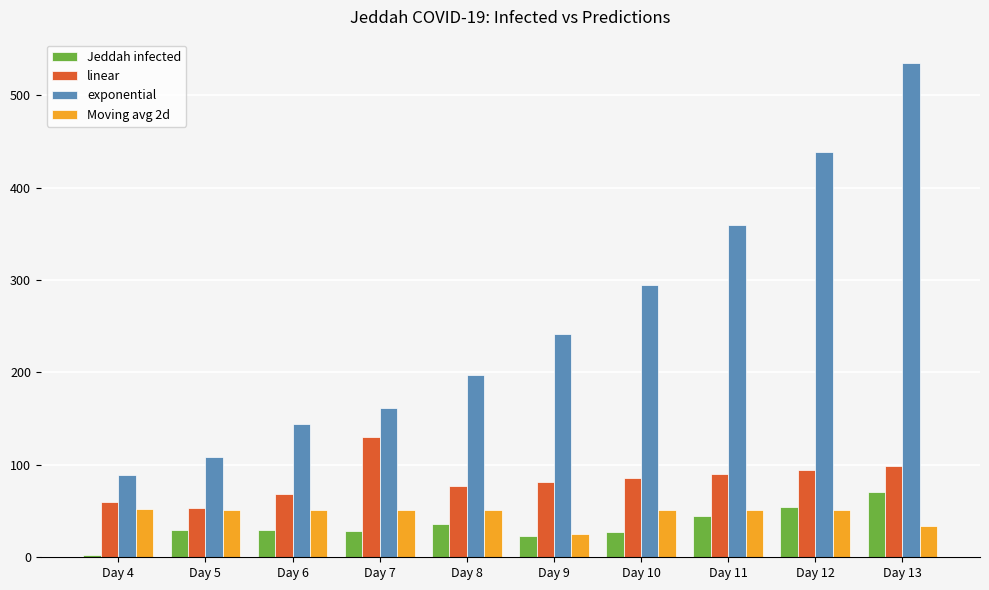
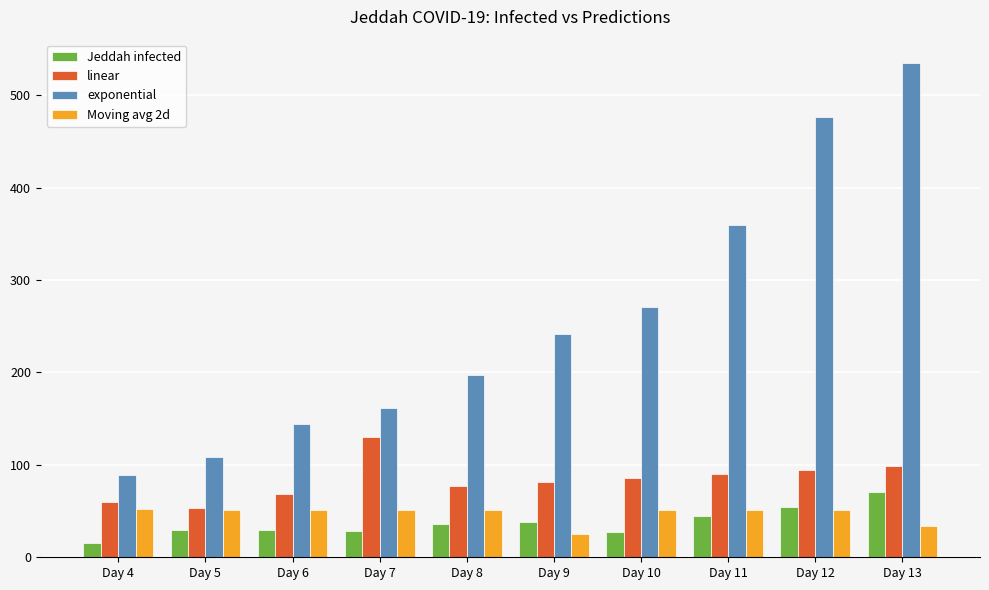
  {
    "Jeddah infected": {
-     "Day 4": 0,
+     "Day 4": 20,
      "Day 5": 30,
      "Day 6": 30,
      "Day 7": 30,
      "Day 8": 40,
-     "Day 9": 20,
+     "Day 9": 40,
      "Day 10": 30,
      "Day 11": 50,
      "Day 12": 50,
      "Day 13": 70
    },
    "linear": {
      "Day 4": 60,
      "Day 5": 50,
      "Day 6": 70,
      "Day 7": 130,
      "Day 8": 80,
      "Day 9": 80,
      "Day 10": 90,
      "Day 11": 90,
      "Day 12": 90,
      "Day 13": 100
    },
    "exponential": {
      "Day 4": 90,
      "Day 5": 110,
      "Day 6": 140,
      "Day 7": 160,
      "Day 8": 200,
      "Day 9": 240,
-     "Day 10": 290,
+     "Day 10": 270,
      "Day 11": 360,
-     "Day 12": 440,
+     "Day 12": 480,
      "Day 13": 540
    },
    "Moving avg 2d": {
      "Day 4": 50,
      "Day 5": 50,
      "Day 6": 50,
      "Day 7": 50,
      "Day 8": 50,
      "Day 9": 30,
      "Day 10": 50,
      "Day 11": 50,
      "Day 12": 50,
      "Day 13": 30
    }
  }
